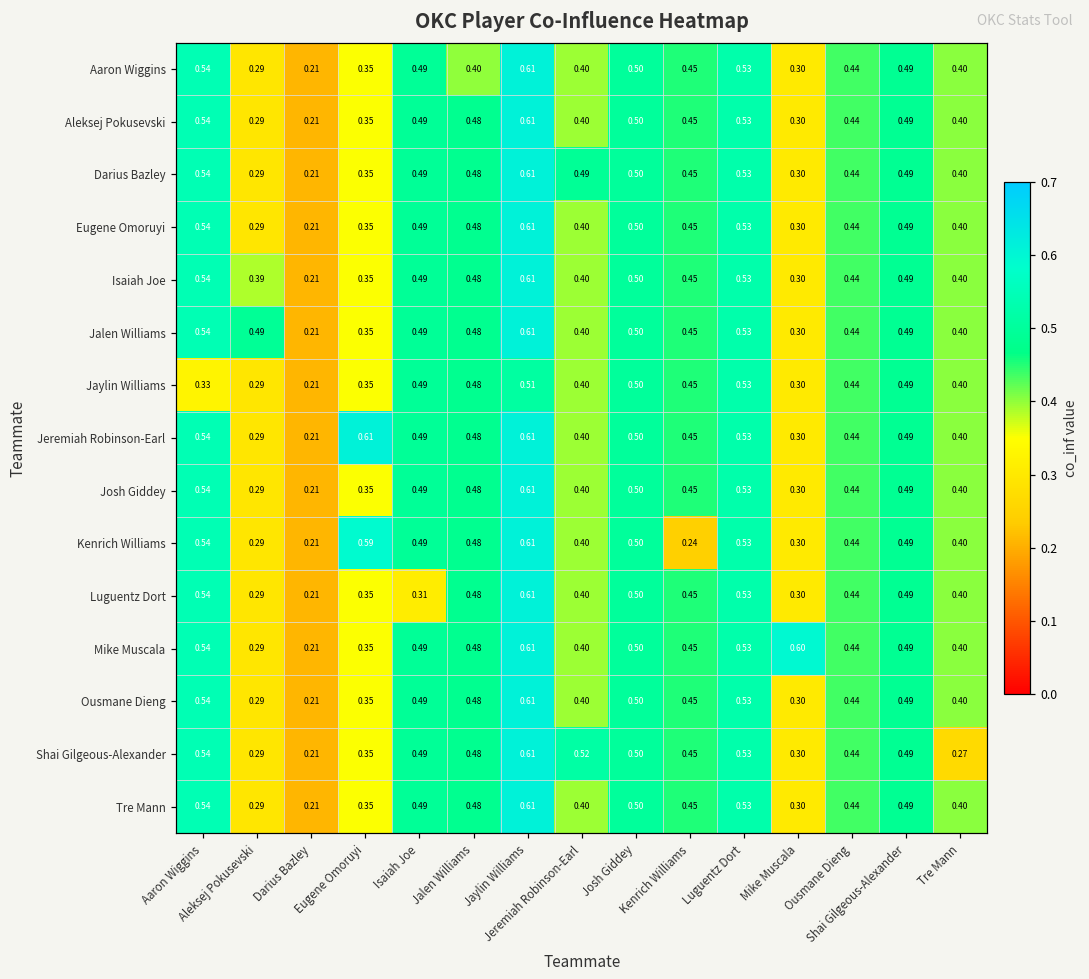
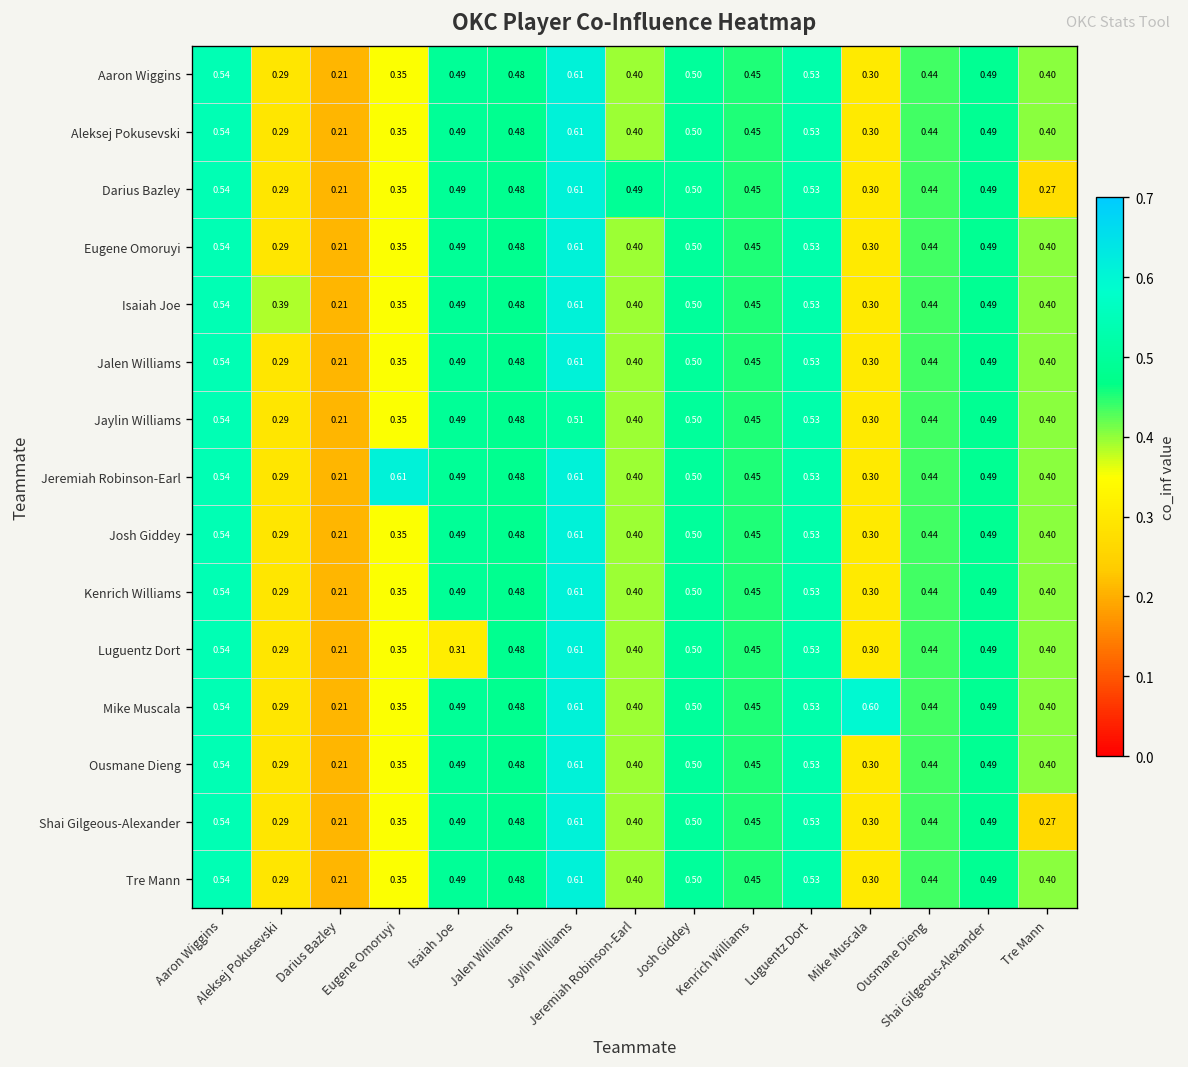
  {
    "Aaron Wiggins": {
      "Aaron Wiggins": 0.54,
      "Aleksej Pokusevski": 0.29,
      "Darius Bazley": 0.21,
      "Eugene Omoruyi": 0.35,
      "Isaiah Joe": 0.49,
-     "Jalen Williams": 0.40,
+     "Jalen Williams": 0.48,
      "Jaylin Williams": 0.61,
      "Jeremiah Robinson-Earl": 0.40,
      "Josh Giddey": 0.50,
      "Kenrich Williams": 0.45,
      "Luguentz Dort": 0.53,
      "Mike Muscala": 0.30,
      "Ousmane Dieng": 0.44,
      "Shai Gilgeous-Alexander": 0.49,
      "Tre Mann": 0.40
    },
    "Darius Bazley": {
      "Aaron Wiggins": 0.54,
      "Aleksej Pokusevski": 0.29,
      "Darius Bazley": 0.21,
      "Eugene Omoruyi": 0.35,
      "Isaiah Joe": 0.49,
      "Jalen Williams": 0.48,
      "Jaylin Williams": 0.61,
      "Jeremiah Robinson-Earl": 0.49,
      "Josh Giddey": 0.50,
      "Kenrich Williams": 0.45,
      "Luguentz Dort": 0.53,
      "Mike Muscala": 0.30,
      "Ousmane Dieng": 0.44,
      "Shai Gilgeous-Alexander": 0.49,
-     "Tre Mann": 0.40
+     "Tre Mann": 0.27
    },
    "Jalen Williams": {
      "Aaron Wiggins": 0.54,
-     "Aleksej Pokusevski": 0.49,
+     "Aleksej Pokusevski": 0.29,
      "Darius Bazley": 0.21,
      "Eugene Omoruyi": 0.35,
      "Isaiah Joe": 0.49,
      "Jalen Williams": 0.48,
      "Jaylin Williams": 0.61,
      "Jeremiah Robinson-Earl": 0.40,
      "Josh Giddey": 0.50,
      "Kenrich Williams": 0.45,
      "Luguentz Dort": 0.53,
      "Mike Muscala": 0.30,
      "Ousmane Dieng": 0.44,
      "Shai Gilgeous-Alexander": 0.49,
      "Tre Mann": 0.40
    },
    "Jaylin Williams": {
-     "Aaron Wiggins": 0.33,
+     "Aaron Wiggins": 0.54,
      "Aleksej Pokusevski": 0.29,
      "Darius Bazley": 0.21,
      "Eugene Omoruyi": 0.35,
      "Isaiah Joe": 0.49,
      "Jalen Williams": 0.48,
      "Jaylin Williams": 0.51,
      "Jeremiah Robinson-Earl": 0.40,
      "Josh Giddey": 0.50,
      "Kenrich Williams": 0.45,
      "Luguentz Dort": 0.53,
      "Mike Muscala": 0.30,
      "Ousmane Dieng": 0.44,
      "Shai Gilgeous-Alexander": 0.49,
      "Tre Mann": 0.40
    },
    "Kenrich Williams": {
      "Aaron Wiggins": 0.54,
      "Aleksej Pokusevski": 0.29,
      "Darius Bazley": 0.21,
-     "Eugene Omoruyi": 0.59,
+     "Eugene Omoruyi": 0.35,
      "Isaiah Joe": 0.49,
      "Jalen Williams": 0.48,
      "Jaylin Williams": 0.61,
      "Jeremiah Robinson-Earl": 0.40,
      "Josh Giddey": 0.50,
-     "Kenrich Williams": 0.24,
+     "Kenrich Williams": 0.45,
      "Luguentz Dort": 0.53,
      "Mike Muscala": 0.30,
      "Ousmane Dieng": 0.44,
      "Shai Gilgeous-Alexander": 0.49,
      "Tre Mann": 0.40
    },
    "Shai Gilgeous-Alexander": {
      "Aaron Wiggins": 0.54,
      "Aleksej Pokusevski": 0.29,
      "Darius Bazley": 0.21,
      "Eugene Omoruyi": 0.35,
      "Isaiah Joe": 0.49,
      "Jalen Williams": 0.48,
      "Jaylin Williams": 0.61,
-     "Jeremiah Robinson-Earl": 0.52,
+     "Jeremiah Robinson-Earl": 0.40,
      "Josh Giddey": 0.50,
      "Kenrich Williams": 0.45,
      "Luguentz Dort": 0.53,
      "Mike Muscala": 0.30,
      "Ousmane Dieng": 0.44,
      "Shai Gilgeous-Alexander": 0.49,
      "Tre Mann": 0.27
    }
  }
